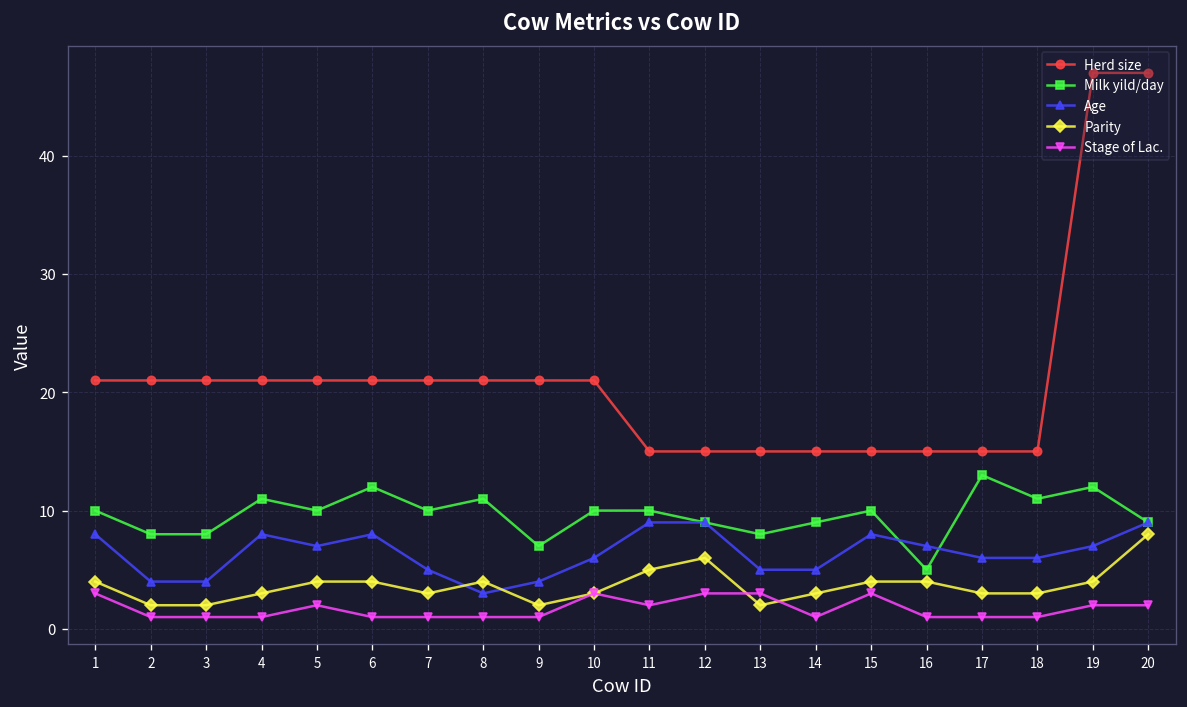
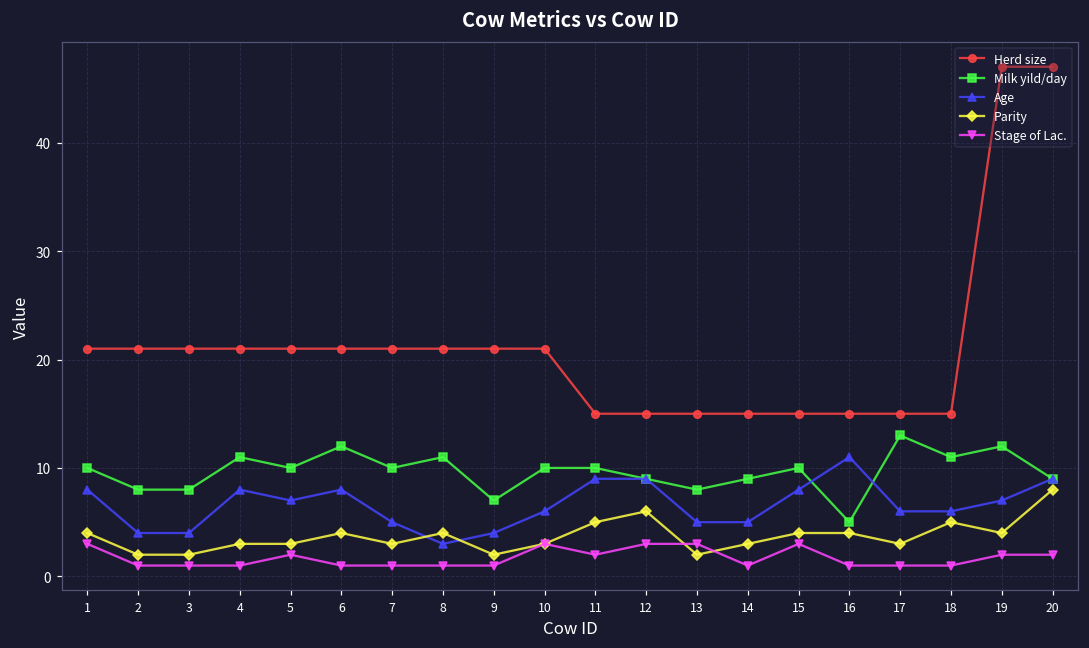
  {
    "Herd size": {
      "1": 21,
      "2": 21,
      "3": 21,
      "4": 21,
      "5": 21,
      "6": 21,
      "7": 21,
      "8": 21,
      "9": 21,
      "10": 21,
      "11": 15,
      "12": 15,
      "13": 15,
      "14": 15,
      "15": 15,
      "16": 15,
      "17": 15,
      "18": 15
    },
    "Milk yild/day": {
      "1": 10,
      "2": 8,
      "3": 8,
      "4": 11,
      "5": 10,
      "6": 12,
      "7": 10,
      "8": 11,
      "9": 7,
      "10": 10,
      "11": 10,
      "13": 8,
      "14": 9,
      "15": 10,
      "16": 5,
      "17": 13,
      "18": 11,
      "19": 12
    },
    "Age": {
      "1": 8,
      "2": 4,
      "3": 4,
      "4": 8,
      "5": 7,
      "6": 8,
      "7": 5,
      "8": 3,
      "9": 4,
      "10": 6,
      "11": 9,
      "13": 5,
      "14": 5,
      "15": 8,
-     "16": 7,
+     "16": 11,
      "17": 6,
      "18": 6,
      "19": 7
    },
    "Parity": {
      "1": 4,
      "2": 2,
      "3": 2,
      "4": 3,
-     "5": 4,
+     "5": 3,
      "6": 4,
      "7": 3,
      "8": 4,
      "9": 2,
      "11": 5,
      "12": 6,
      "13": 2,
      "14": 3,
      "15": 4,
      "16": 4,
      "17": 3,
-     "18": 3,
+     "18": 5,
      "19": 4,
      "20": 8
    },
    "Stage of Lac.": {
      "1": 3,
      "2": 1,
      "3": 1,
      "4": 1,
      "5": 2,
      "6": 1,
      "7": 1,
      "8": 1,
      "9": 1,
      "11": 2,
      "12": 3,
      "13": 3,
      "14": 1,
      "15": 3,
      "16": 1,
      "17": 1,
      "18": 1,
      "19": 2,
      "20": 2
    }
  }
